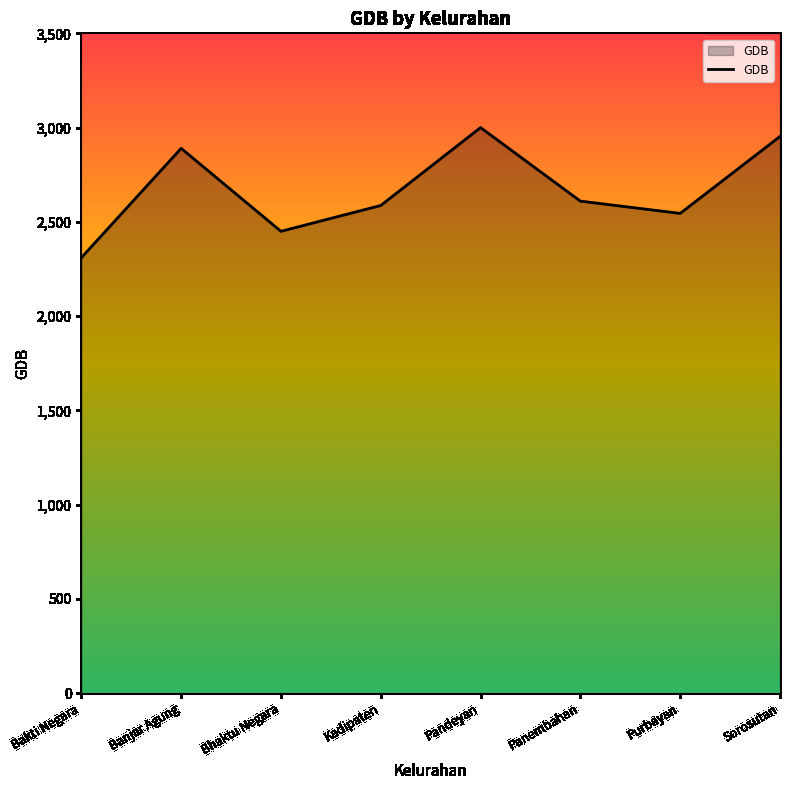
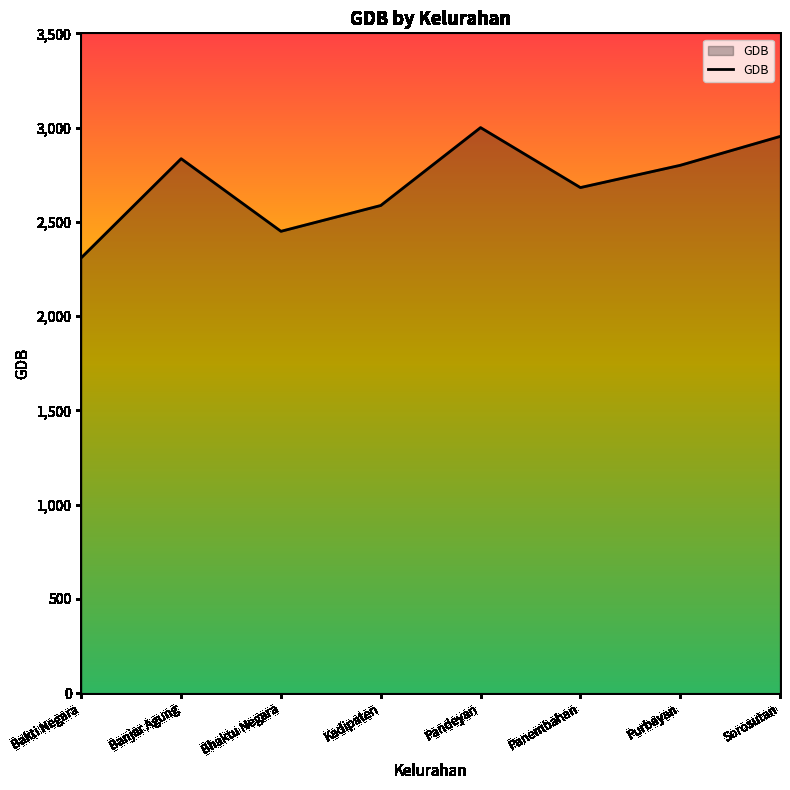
  {
    "Bakti Negara": "2,310",
-   "Banjar Agung": "2,890",
+   "Banjar Agung": "2,840",
    "Bhaktu Negara": "2,450",
    "Kadipaten": "2,590",
    "Pandeyan": "3,000",
-   "Panembahan": "2,610",
-   "Purbayan": "2,550",
+   "Panembahan": "2,680",
+   "Purbayan": "2,800",
    "Sorosutan": "2,950"
  }
